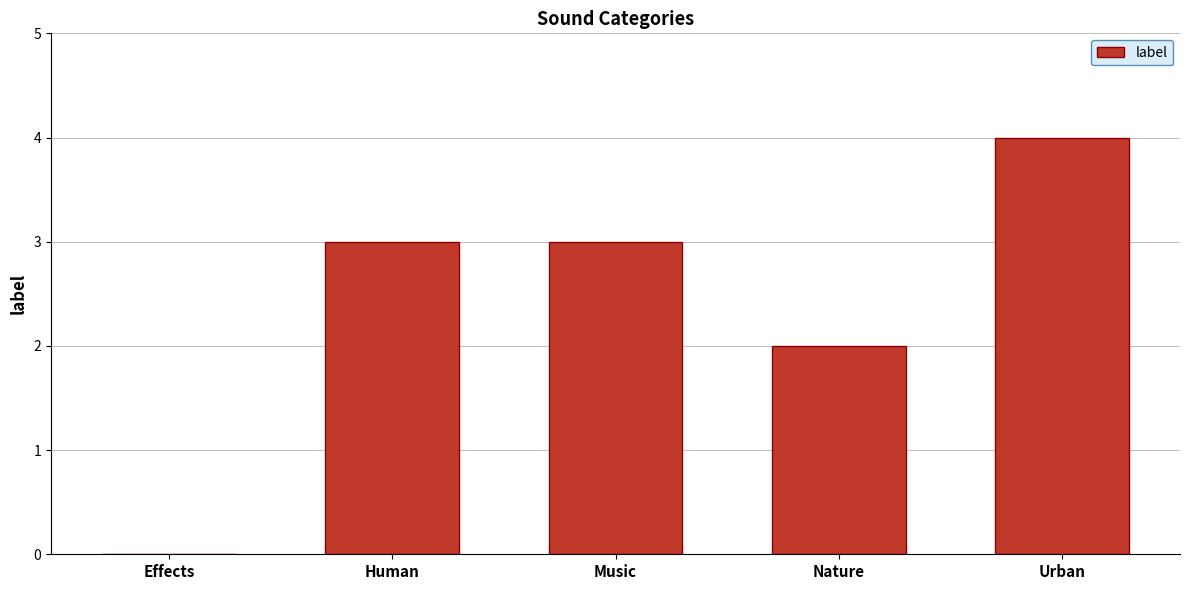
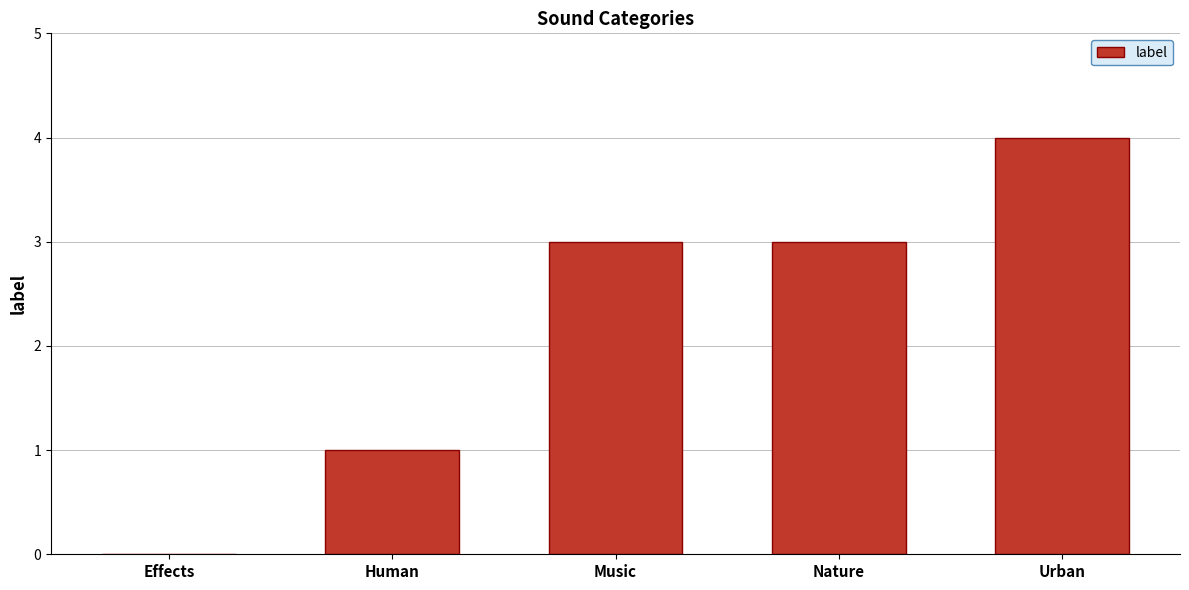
  {
    "Effects": 0,
-   "Human": 3,
+   "Human": 1,
    "Music": 3,
-   "Nature": 2,
+   "Nature": 3,
    "Urban": 4
  }
